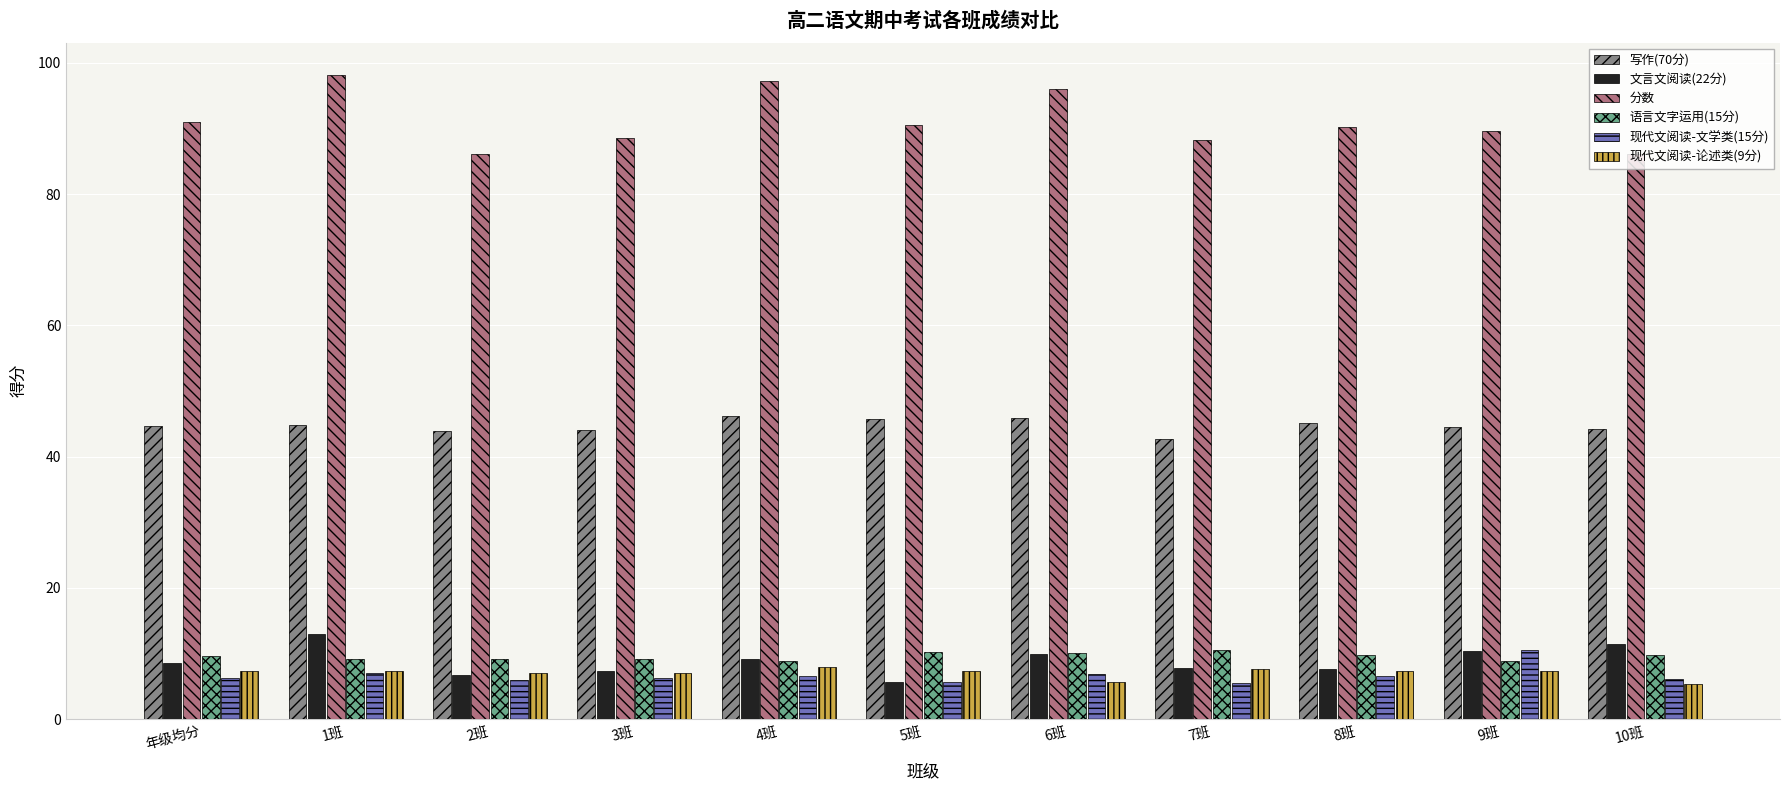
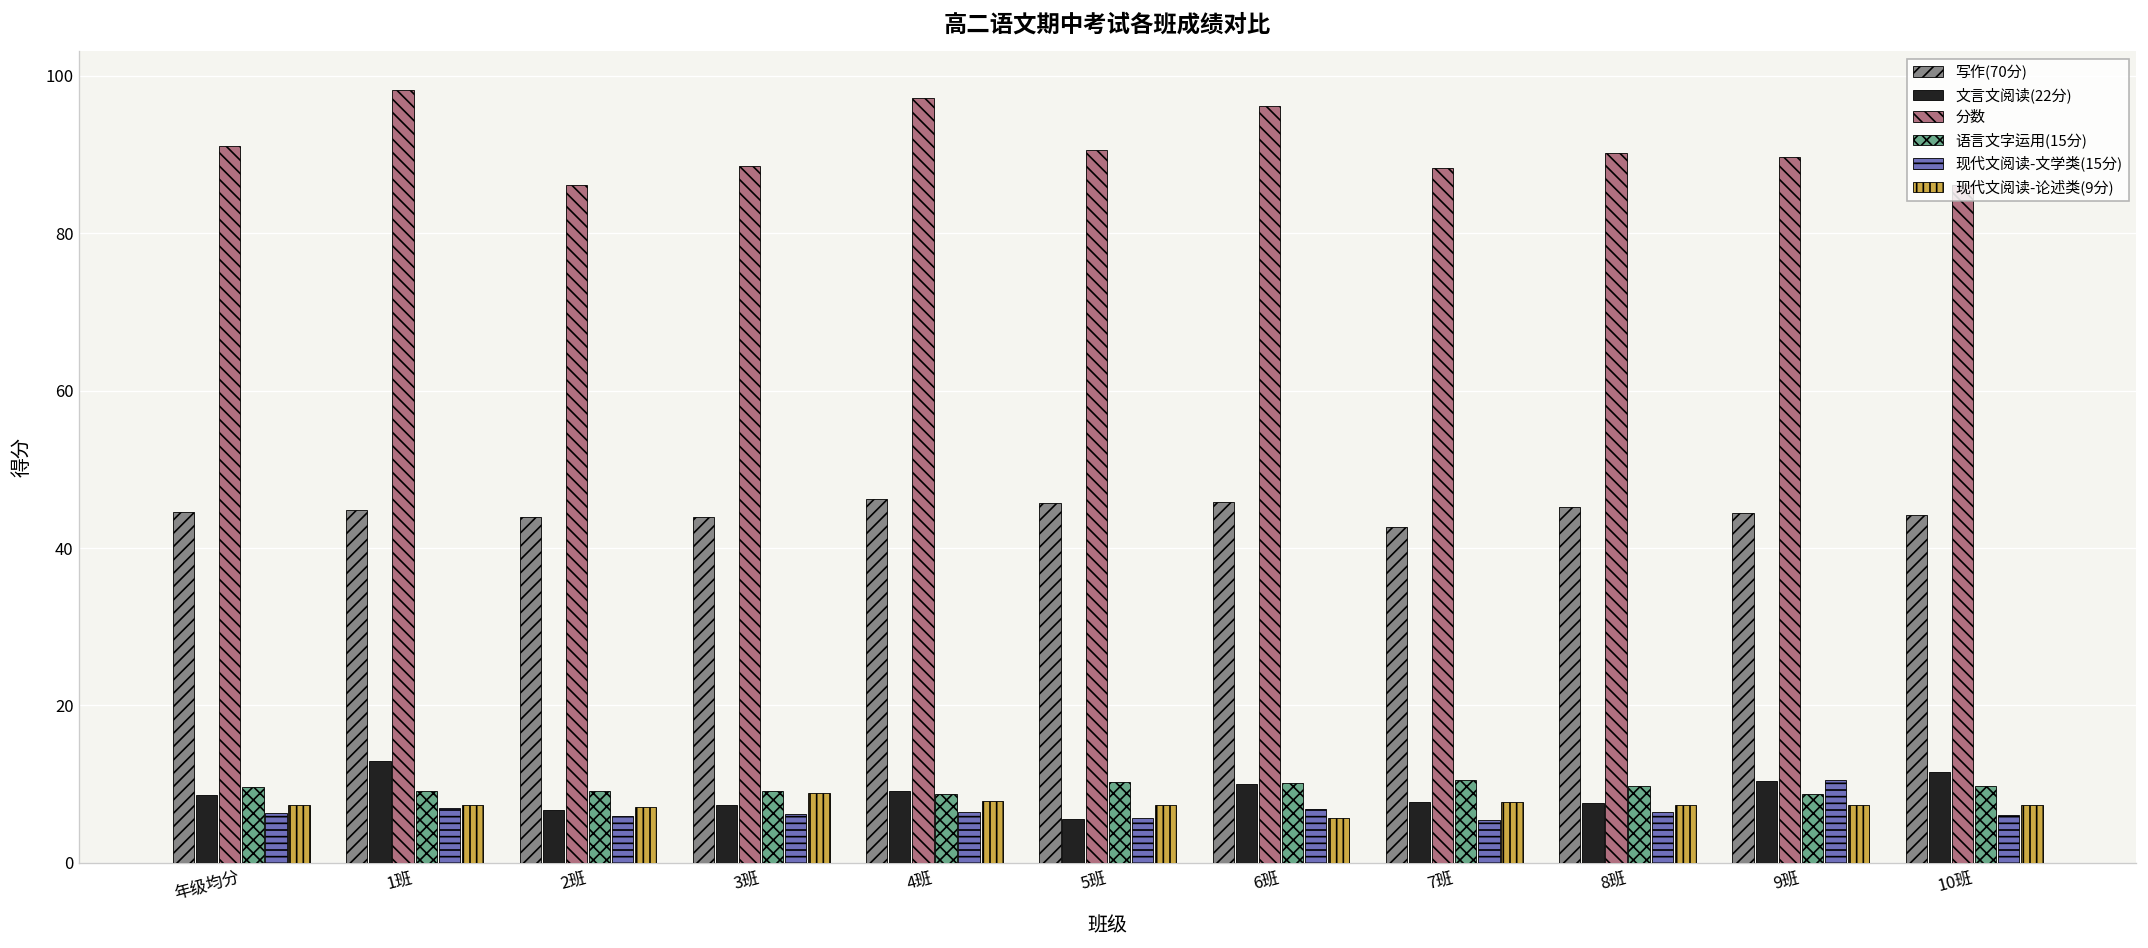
  {
    "文言文阅读(22分)": {
      "年级均分": 9,
      "1班": 13,
      "2班": 7,
      "3班": 7,
      "4班": 9,
      "5班": 6,
      "6班": 10,
      "7班": 8,
      "8班": 8,
      "9班": 10,
      "10班": 12
    },
    "现代文阅读-文学类(15分)": {
      "年级均分": 6,
      "1班": 7,
      "2班": 6,
      "3班": 6,
      "4班": 7,
      "5班": 6,
      "6班": 7,
      "7班": 6,
      "8班": 7,
      "9班": 11,
      "10班": 6
    },
    "现代文阅读-论述类(9分)": {
      "年级均分": 7,
      "1班": 7,
      "2班": 7,
-     "3班": 7,
+     "3班": 9,
      "4班": 8,
      "5班": 7,
      "6班": 6,
      "7班": 8,
      "8班": 7,
      "9班": 7,
-     "10班": 5
+     "10班": 7
    }
  }
